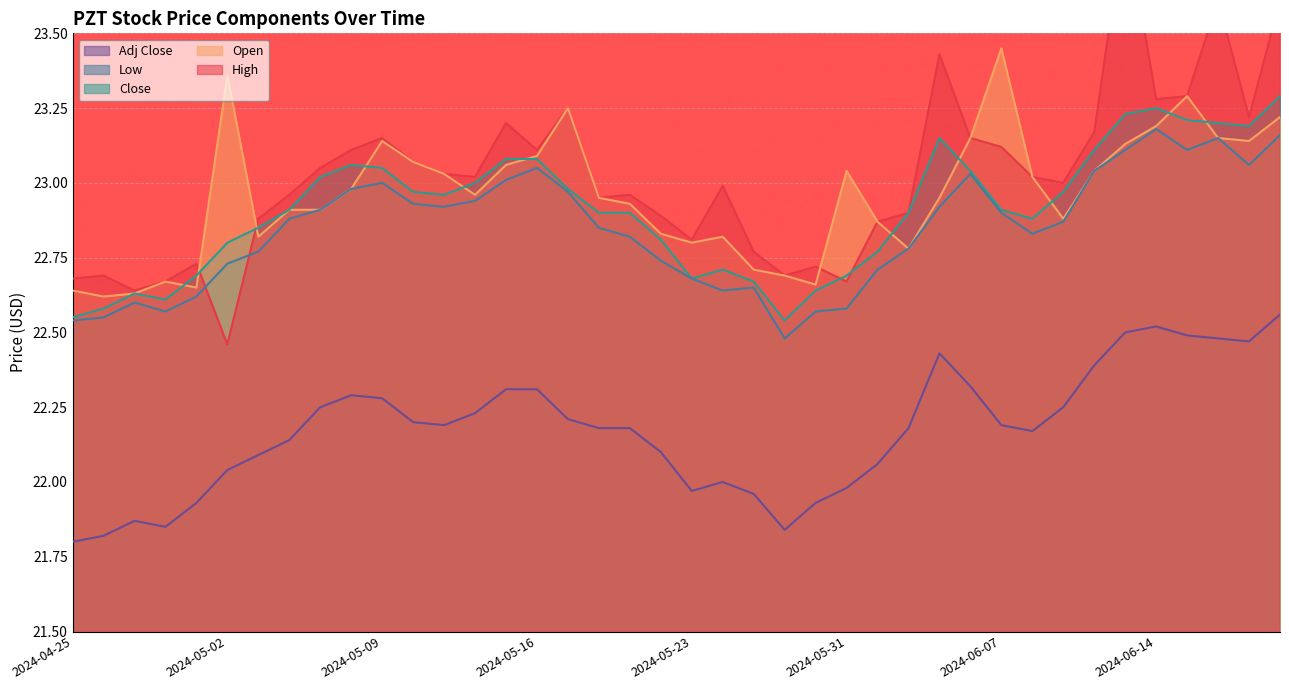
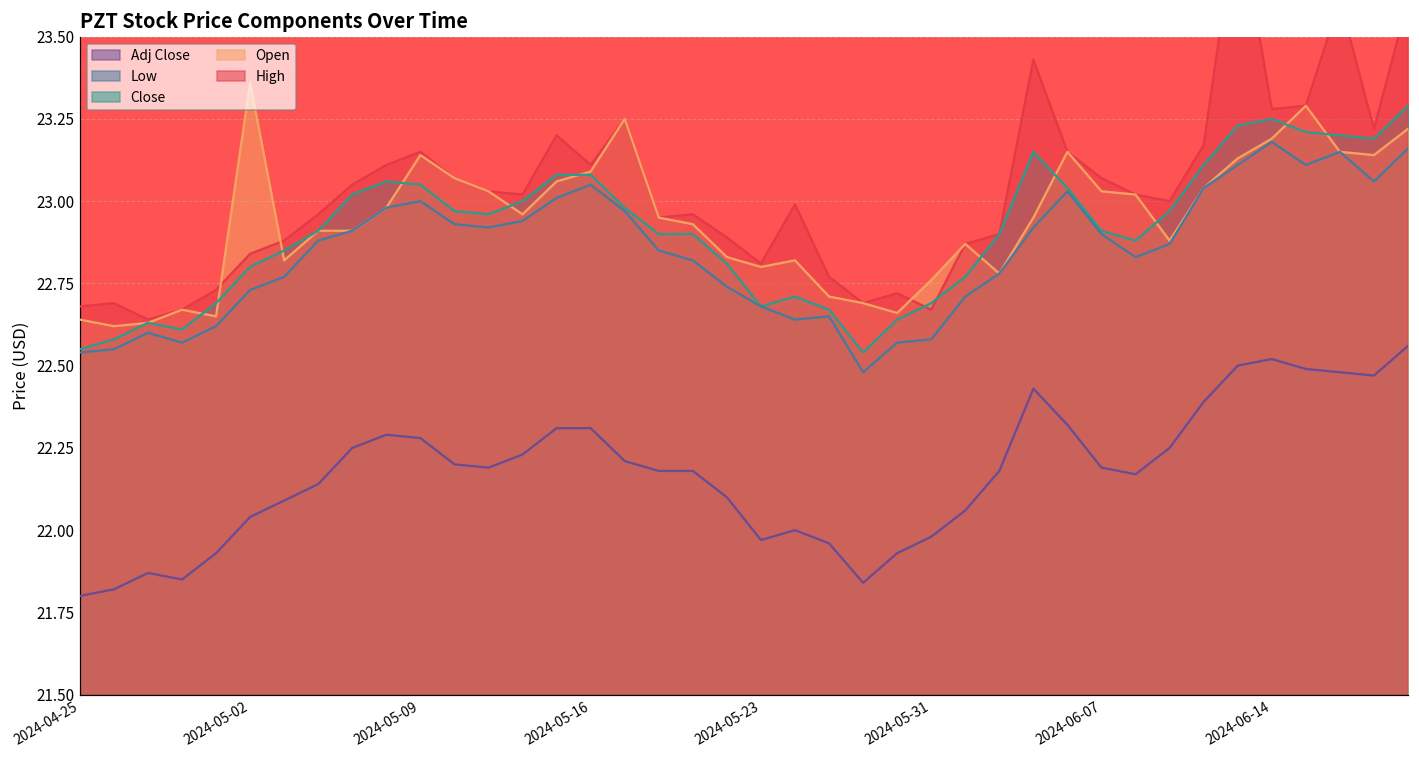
  {
    "High": {
      "2024-04-25": 22.68,
-     "2024-05-02": 22.46,
+     "2024-05-02": 22.84,
      "2024-05-09": 23.15,
      "2024-05-16": 23.11,
      "2024-05-23": 22.81,
      "2024-05-31": 22.67,
-     "2024-06-07": 23.12,
+     "2024-06-07": 23.07,
      "2024-06-14": 23.28
    },
    "Open": {
      "2024-04-25": 22.64,
      "2024-05-09": 23.14,
      "2024-05-16": 23.09,
      "2024-05-23": 22.80,
-     "2024-05-31": 23.04,
-     "2024-06-07": 23.45,
+     "2024-05-31": 22.76,
+     "2024-06-07": 23.03,
      "2024-06-14": 23.19
    }
  }
